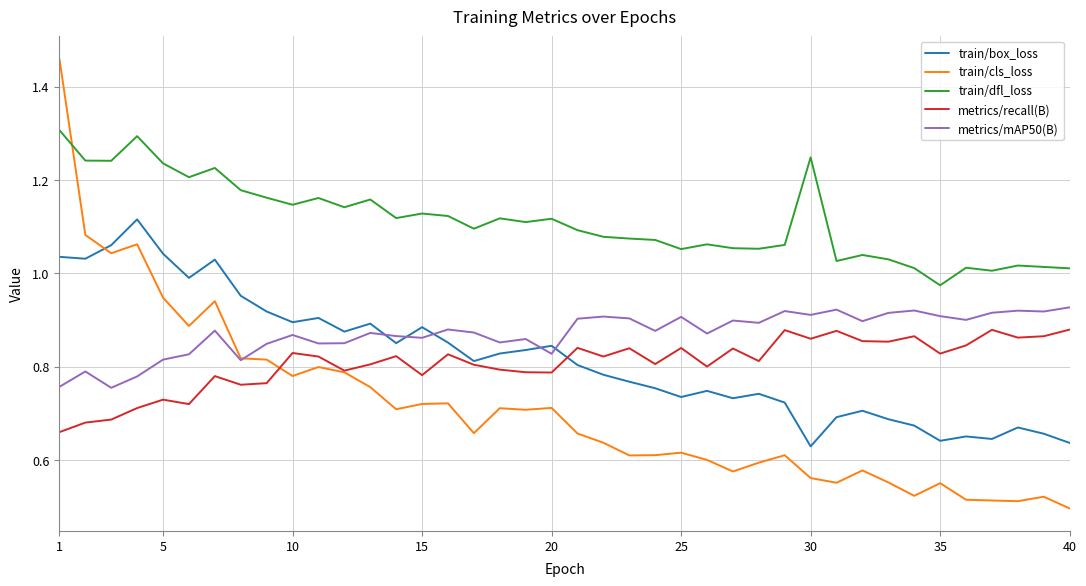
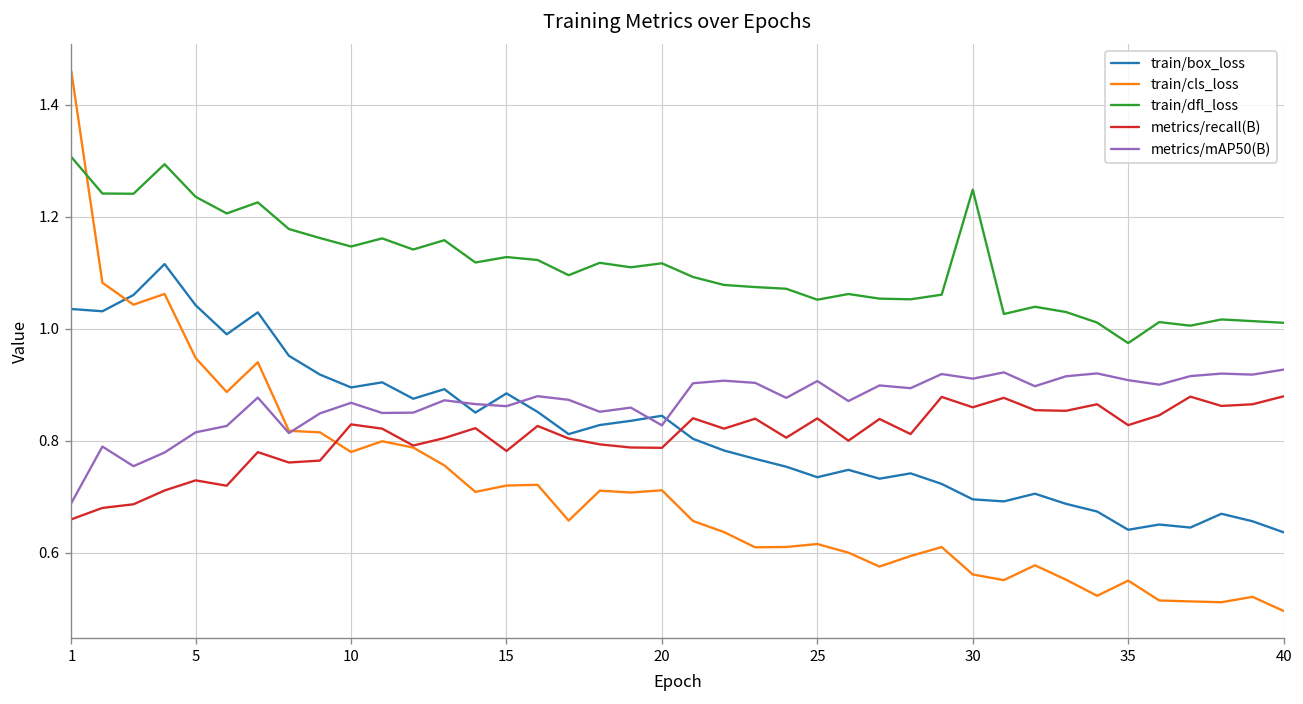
  {
    "train/box_loss": {
      "1": 1.04,
      "5": 1.04,
      "10": 0.90,
      "15": 0.88,
      "20": 0.84,
      "25": 0.73,
-     "30": 0.63,
+     "30": 0.70,
      "35": 0.64,
      "40": 0.64
    },
    "train/cls_loss": {
      "1": 1.46,
      "5": 0.95,
      "10": 0.78,
      "15": 0.72,
      "20": 0.71,
      "25": 0.62,
      "30": 0.56,
      "35": 0.55,
      "40": 0.50
    },
    "train/dfl_loss": {
      "1": 1.31,
      "5": 1.24,
      "10": 1.15,
      "15": 1.13,
      "20": 1.12,
      "25": 1.05,
      "30": 1.25,
      "35": 0.97,
      "40": 1.01
    },
    "metrics/recall(B)": {
      "1": 0.66,
      "5": 0.73,
      "10": 0.83,
      "15": 0.78,
      "20": 0.79,
      "25": 0.84,
      "30": 0.86,
      "35": 0.83,
      "40": 0.88
    },
    "metrics/mAP50(B)": {
-     "1": 0.76,
+     "1": 0.69,
      "5": 0.82,
      "10": 0.87,
      "15": 0.86,
      "20": 0.83,
      "25": 0.91,
      "30": 0.91,
      "35": 0.91,
      "40": 0.93
    }
  }
